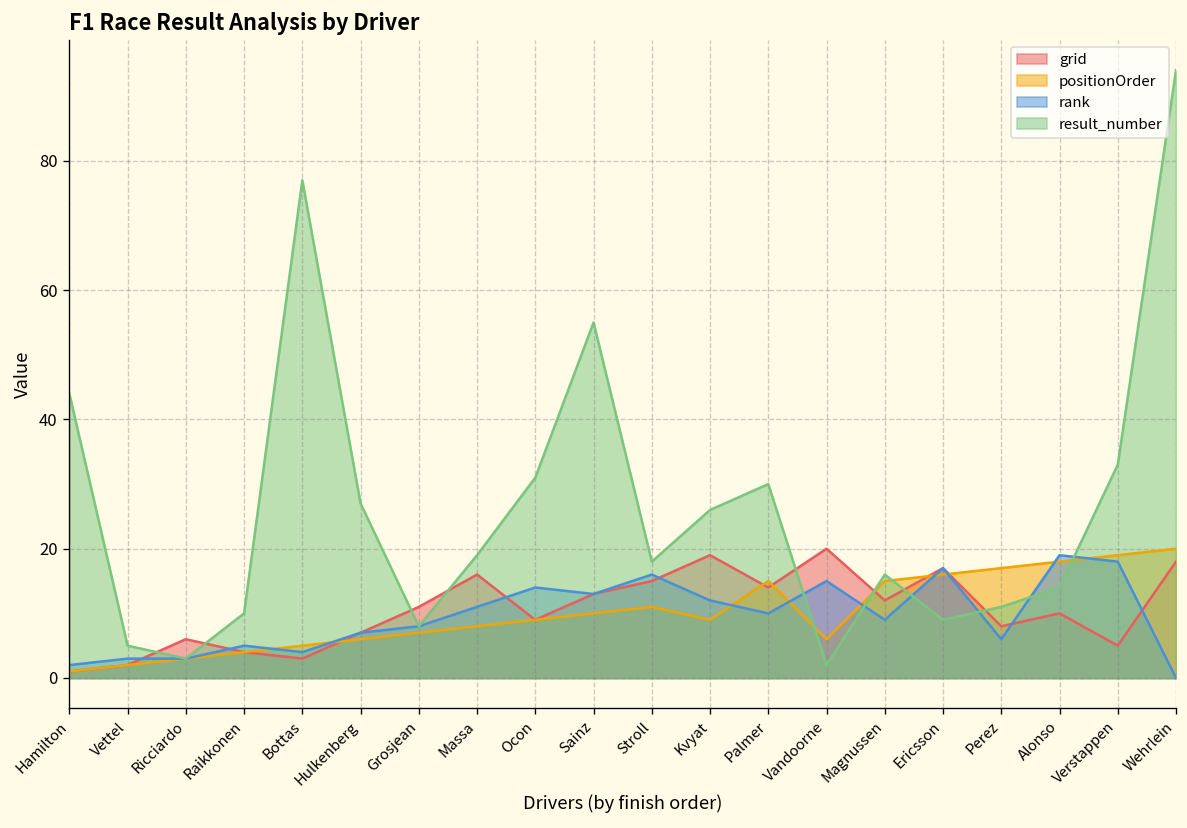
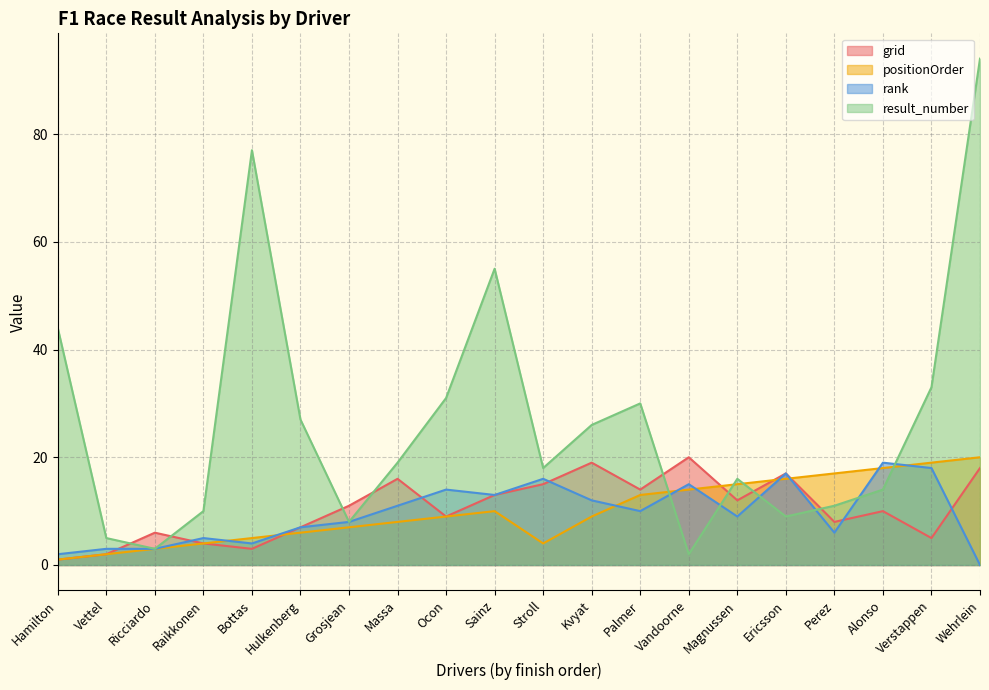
  {
    "grid": {
      "Ricciardo": 6,
      "Bottas": 3,
      "Grosjean": 11,
      "Massa": 16,
      "Stroll": 15,
      "Kvyat": 19,
      "Palmer": 14,
      "Vandoorne": 20,
      "Magnussen": 12,
      "Perez": 8,
      "Alonso": 10,
      "Verstappen": 5,
      "Wehrlein": 18
    },
    "positionOrder": {
      "Bottas": 5,
      "Hulkenberg": 6,
      "Grosjean": 7,
      "Massa": 8,
      "Sainz": 10,
-     "Stroll": 11,
+     "Stroll": 4,
      "Kvyat": 9,
-     "Palmer": 15,
-     "Vandoorne": 6,
+     "Palmer": 13,
+     "Vandoorne": 14,
      "Magnussen": 15,
      "Ericsson": 16,
      "Perez": 17,
      "Alonso": 18,
      "Verstappen": 19,
      "Wehrlein": 20
    },
    "rank": {
      "Hamilton": 2,
      "Vettel": 3,
      "Raikkonen": 5,
      "Bottas": 4,
      "Massa": 11,
      "Ocon": 14,
      "Stroll": 16,
      "Kvyat": 12,
      "Palmer": 10,
      "Vandoorne": 15,
      "Magnussen": 9,
      "Perez": 6,
      "Alonso": 19,
      "Verstappen": 18,
      "Wehrlein": 0
    },
    "result_number": {
      "Hamilton": 44,
      "Vettel": 5,
      "Raikkonen": 10,
      "Bottas": 77,
      "Hulkenberg": 27,
      "Massa": 19,
      "Ocon": 31,
      "Sainz": 55,
      "Stroll": 18,
      "Kvyat": 26,
      "Palmer": 30,
      "Vandoorne": 2,
      "Magnussen": 16,
      "Ericsson": 9,
      "Perez": 11,
      "Alonso": 14,
      "Verstappen": 33,
      "Wehrlein": 94
    }
  }
